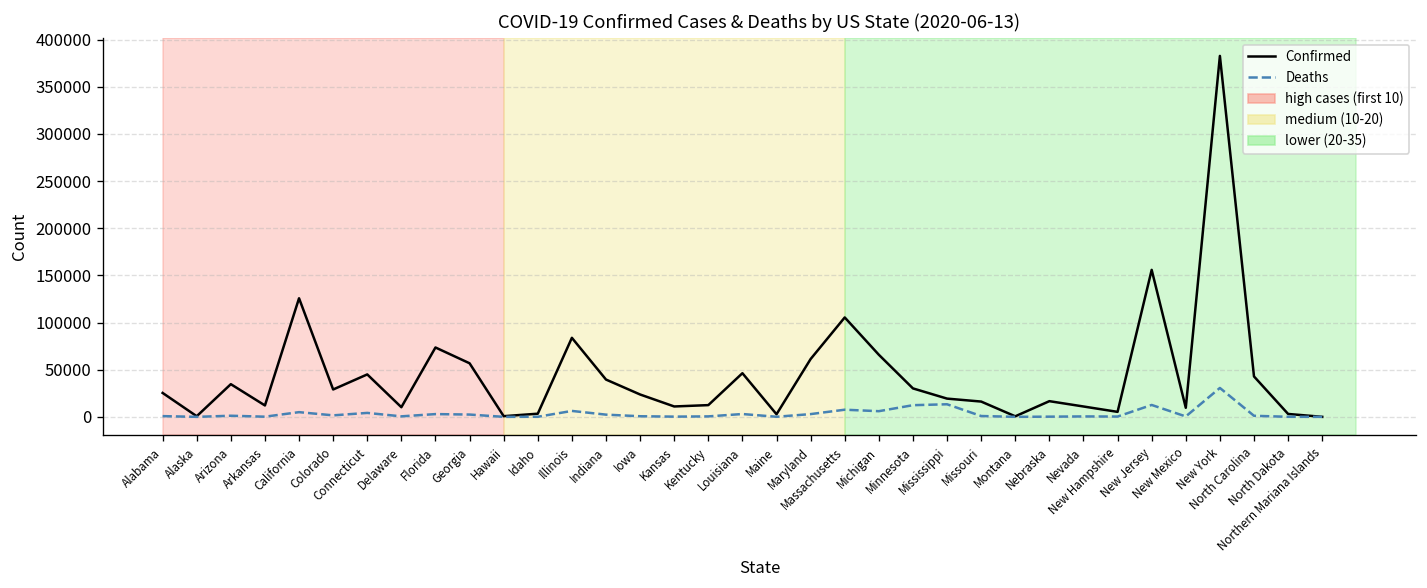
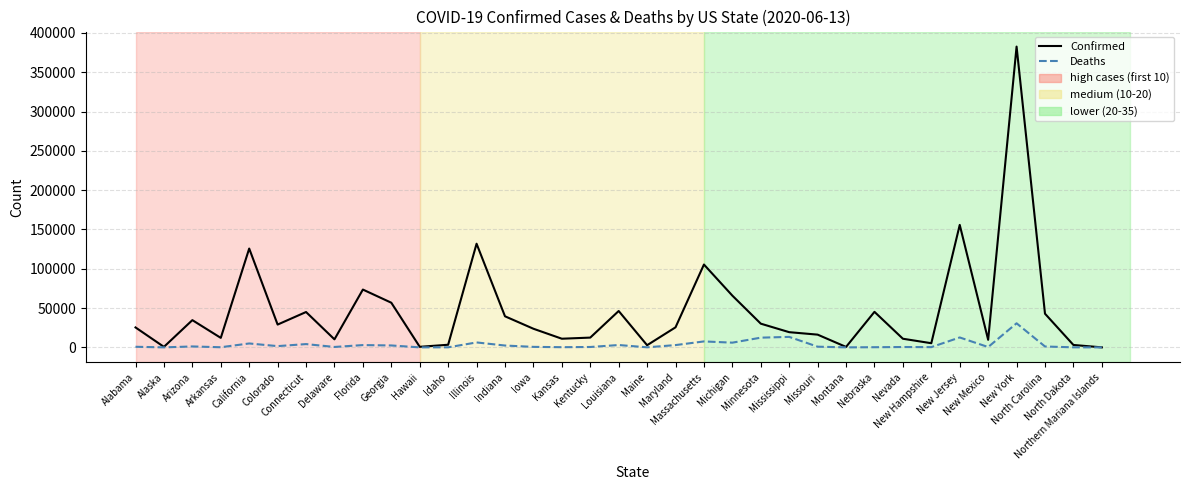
  {
    "Confirmed": {
      "Alabama": 30000,
      "Arizona": 30000,
      "Arkansas": 10000,
      "California": 130000,
      "Colorado": 30000,
      "Connecticut": 40000,
      "Delaware": 10000,
      "Florida": 70000,
      "Georgia": 60000,
      "Idaho": 0,
-     "Illinois": 80000,
+     "Illinois": 130000,
      "Indiana": 40000,
      "Iowa": 20000,
      "Kansas": 10000,
      "Kentucky": 10000,
      "Louisiana": 50000,
-     "Maryland": 60000,
+     "Maryland": 30000,
      "Massachusetts": 110000,
      "Michigan": 70000,
      "Minnesota": 30000,
      "Mississippi": 20000,
      "Missouri": 20000,
-     "Nebraska": 20000,
+     "Nebraska": 50000,
      "Nevada": 10000,
      "New Hampshire": 10000,
      "New Jersey": 160000,
      "New Mexico": 10000,
      "New York": 380000,
      "North Carolina": 40000
    },
    "Deaths": {
      "Alabama": 0,
      "Arizona": 0,
      "Arkansas": 0,
      "California": 0,
      "Colorado": 0,
      "Connecticut": 0,
      "Delaware": 0,
      "Florida": 0,
      "Georgia": 0,
      "Idaho": 0,
      "Illinois": 10000,
      "Indiana": 0,
      "Iowa": 0,
      "Kansas": 0,
      "Kentucky": 0,
      "Louisiana": 0,
      "Maryland": 0,
      "Massachusetts": 10000,
      "Michigan": 10000,
      "Minnesota": 10000,
      "Mississippi": 10000,
      "Missouri": 0,
      "Nebraska": 0,
      "Nevada": 0,
      "New Hampshire": 0,
      "New Jersey": 10000,
      "New Mexico": 0,
      "New York": 30000,
      "North Carolina": 0
    }
  }
